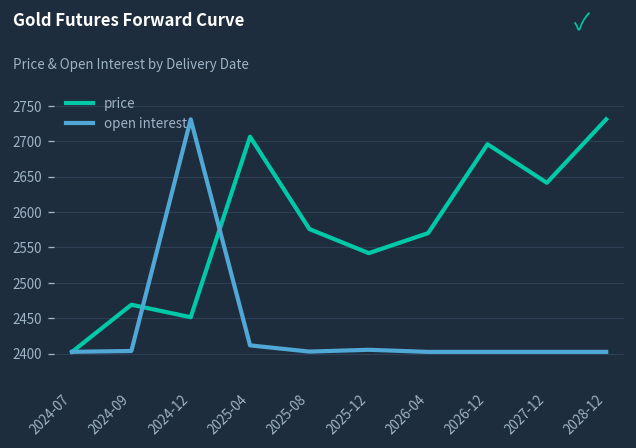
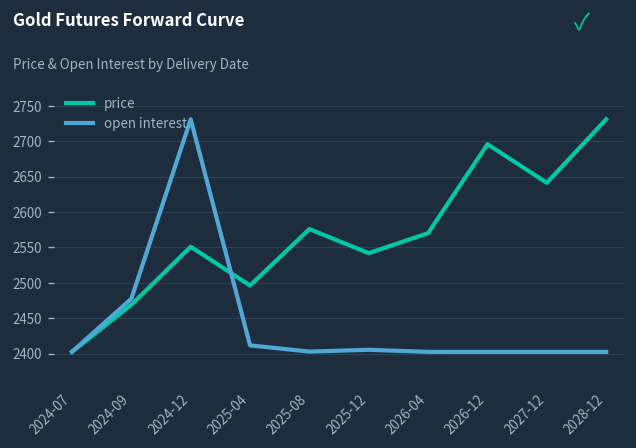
  {
    "price": {
      "2024-09": 2470,
-     "2024-12": 2450,
-     "2025-04": 2710,
+     "2024-12": 2550,
+     "2025-04": 2500,
      "2025-08": 2580,
      "2025-12": 2540,
      "2026-04": 2570,
      "2026-12": 2700,
      "2027-12": 2640,
      "2028-12": 2730
    },
    "open interest": {
-     "2024-09": 2400,
+     "2024-09": 2480,
      "2024-12": 2730,
      "2025-04": 2410,
      "2025-08": 2400,
      "2025-12": 2410,
      "2026-04": 2400,
      "2026-12": 2400,
      "2027-12": 2400,
      "2028-12": 2400
    }
  }
